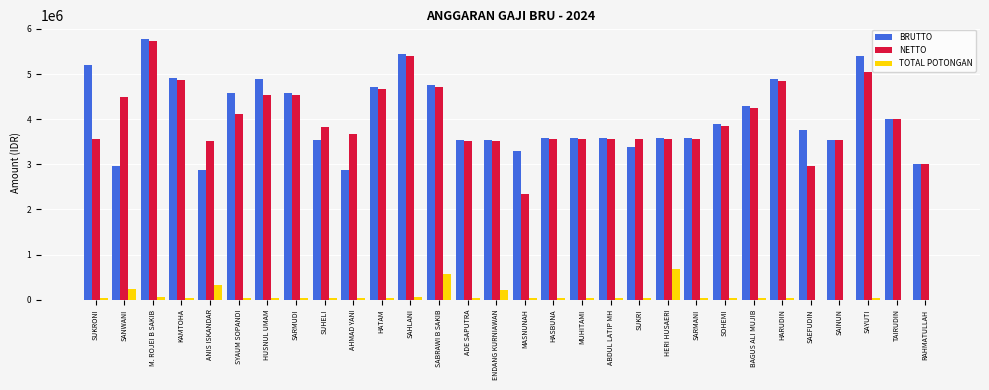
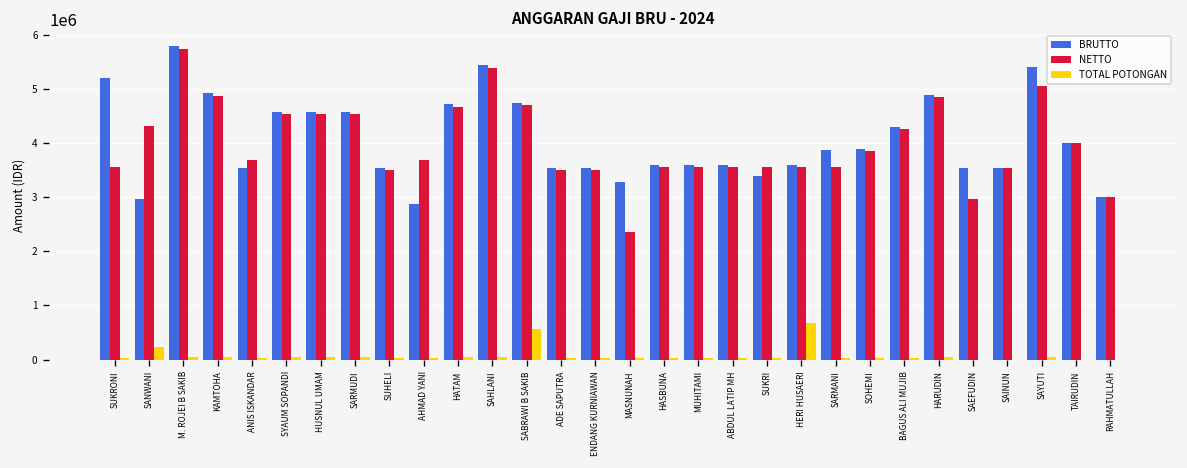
  {
    "BRUTTO": {
      "SUKRONI": 5200000,
      "SANWANI": 3000000,
      "M. ROJEI B SAKIB": 5800000,
      "KAMTOHA": 4900000,
-     "ANIS ISKANDAR": 2900000,
+     "ANIS ISKANDAR": 3500000,
      "SYAUM SOPANDI": 4600000,
-     "HUSNUL UMAM": 4900000,
+     "HUSNUL UMAM": 4600000,
      "SARMUDI": 4600000,
      "SUHELI": 3500000,
      "AHMAD YANI": 2900000,
      "HATAM": 4700000,
      "SAHLANI": 5400000,
      "SABRAWI B SAKIB": 4700000,
      "ADE SAPUTRA": 3500000,
      "ENDANG KURNIAWAN": 3500000,
      "MASNUNAH": 3300000,
      "HASBUNA": 3600000,
      "MUHITAMI": 3600000,
      "ABDUL LATIP MH": 3600000,
      "SUKRI": 3400000,
      "HERI HUSAERI": 3600000,
-     "SARMANI": 3600000,
+     "SARMANI": 3900000,
      "SOHEMI": 3900000,
      "BAGUS ALI MUJIB": 4300000,
      "HARUDIN": 4900000,
-     "SAEFUDIN": 3800000,
+     "SAEFUDIN": 3500000,
      "SAINUN": 3500000,
      "SAYUTI": 5400000,
      "TAIRUDIN": 4000000,
      "RAHMATULLAH": 3000000
    },
    "NETTO": {
      "SUKRONI": 3600000,
-     "SANWANI": 4500000,
+     "SANWANI": 4300000,
      "M. ROJEI B SAKIB": 5700000,
      "KAMTOHA": 4900000,
-     "ANIS ISKANDAR": 3500000,
-     "SYAUM SOPANDI": 4100000,
+     "ANIS ISKANDAR": 3700000,
+     "SYAUM SOPANDI": 4500000,
      "HUSNUL UMAM": 4500000,
      "SARMUDI": 4500000,
-     "SUHELI": 3800000,
+     "SUHELI": 3500000,
      "AHMAD YANI": 3700000,
      "HATAM": 4700000,
      "SAHLANI": 5400000,
      "SABRAWI B SAKIB": 4700000,
      "ADE SAPUTRA": 3500000,
      "ENDANG KURNIAWAN": 3500000,
      "MASNUNAH": 2300000,
      "HASBUNA": 3600000,
      "MUHITAMI": 3600000,
      "ABDUL LATIP MH": 3600000,
      "SUKRI": 3600000,
      "HERI HUSAERI": 3600000,
      "SARMANI": 3600000,
      "SOHEMI": 3900000,
      "BAGUS ALI MUJIB": 4300000,
      "HARUDIN": 4800000,
      "SAEFUDIN": 3000000,
      "SAINUN": 3500000,
      "SAYUTI": 5000000,
      "TAIRUDIN": 4000000,
      "RAHMATULLAH": 3000000
    },
    "TOTAL POTONGAN": {
      "SANWANI": 200000,
-     "ANIS ISKANDAR": 300000,
+     "ANIS ISKANDAR": 0,
      "SABRAWI B SAKIB": 600000,
-     "ENDANG KURNIAWAN": 200000,
+     "ENDANG KURNIAWAN": 0,
      "HERI HUSAERI": 700000,
      "SAEFUDIN": 0,
      "SAINUN": 0,
      "TAIRUDIN": 0,
      "RAHMATULLAH": 0
    }
  }
